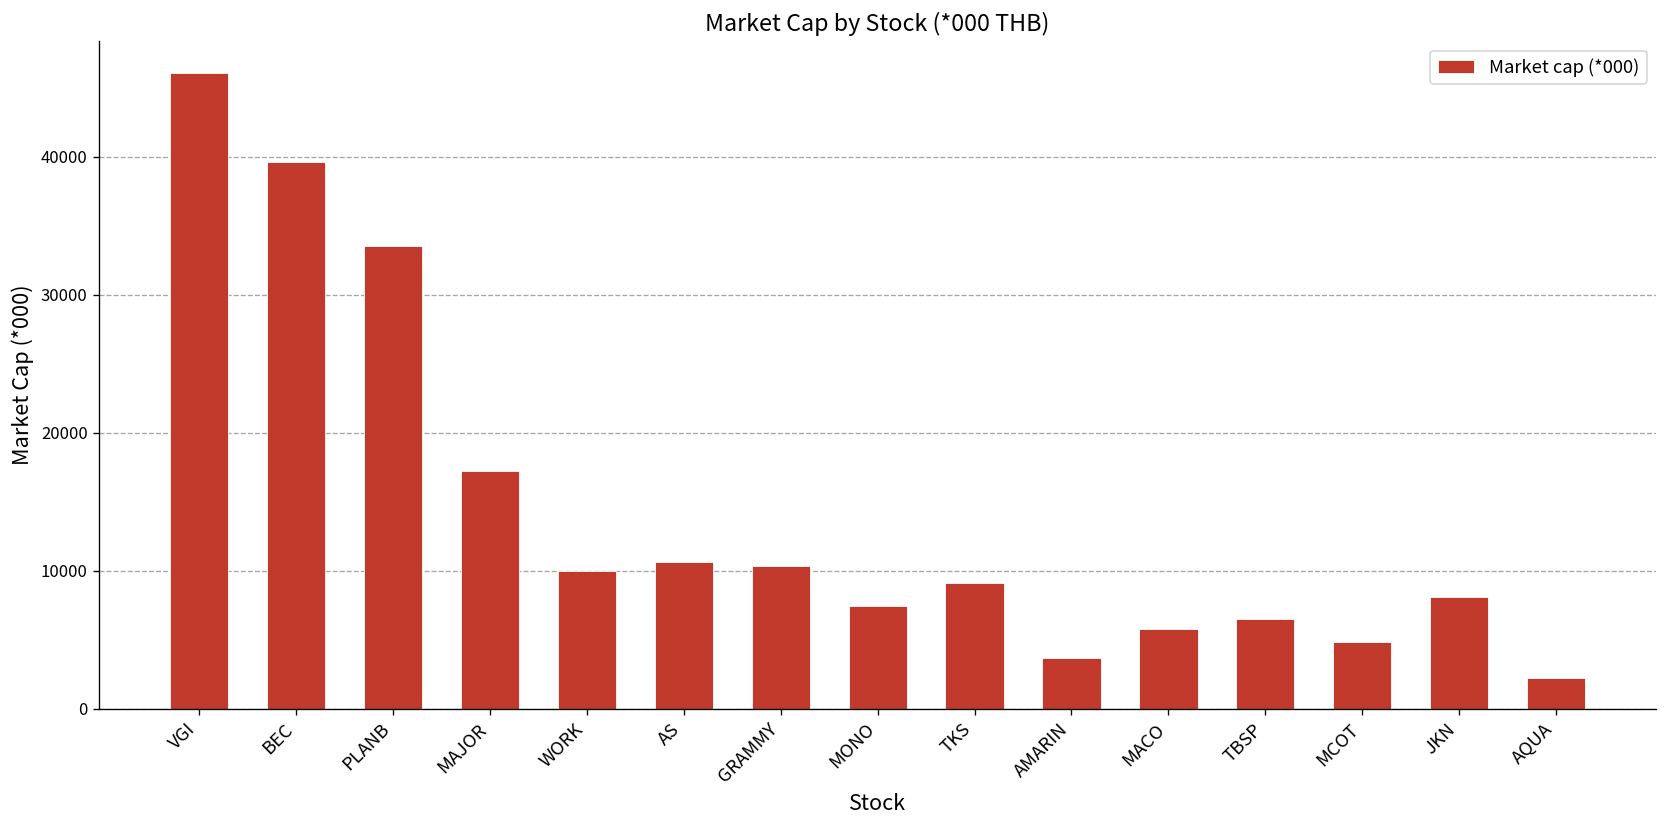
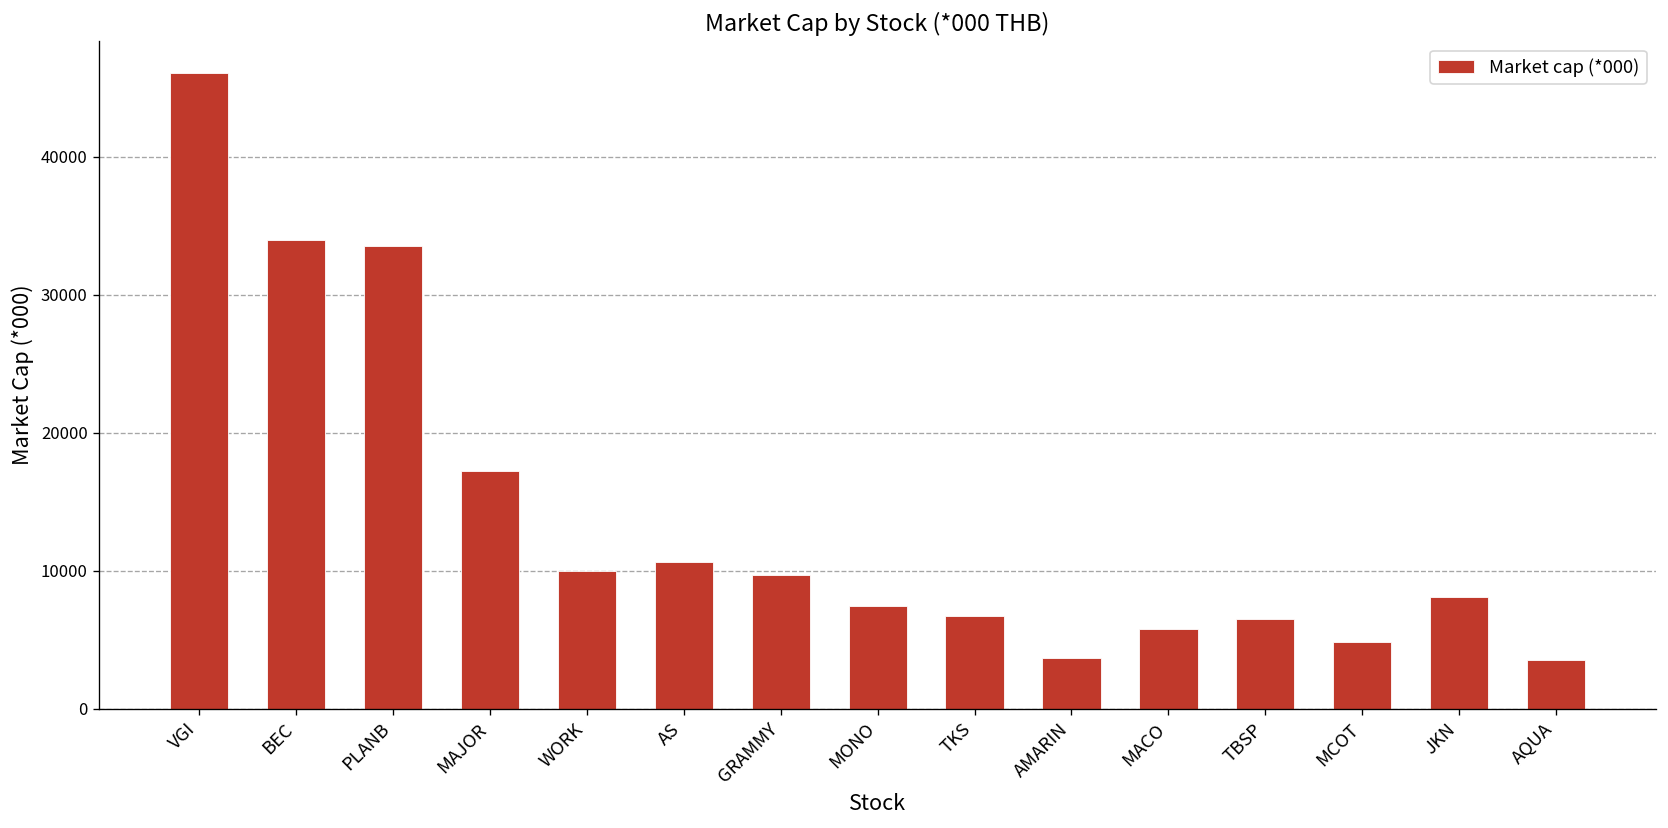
  {
    "VGI": 46100,
-   "BEC": 39600,
+   "BEC": 34000,
    "PLANB": 33500,
    "MAJOR": 17300,
    "WORK": 10000,
    "AS": 10600,
-   "GRAMMY": 10400,
+   "GRAMMY": 9700,
    "MONO": 7400,
-   "TKS": 9100,
+   "TKS": 6700,
    "AMARIN": 3700,
    "MACO": 5800,
    "TBSP": 6500,
    "MCOT": 4800,
    "JKN": 8100,
-   "AQUA": 2200
+   "AQUA": 3500
  }
